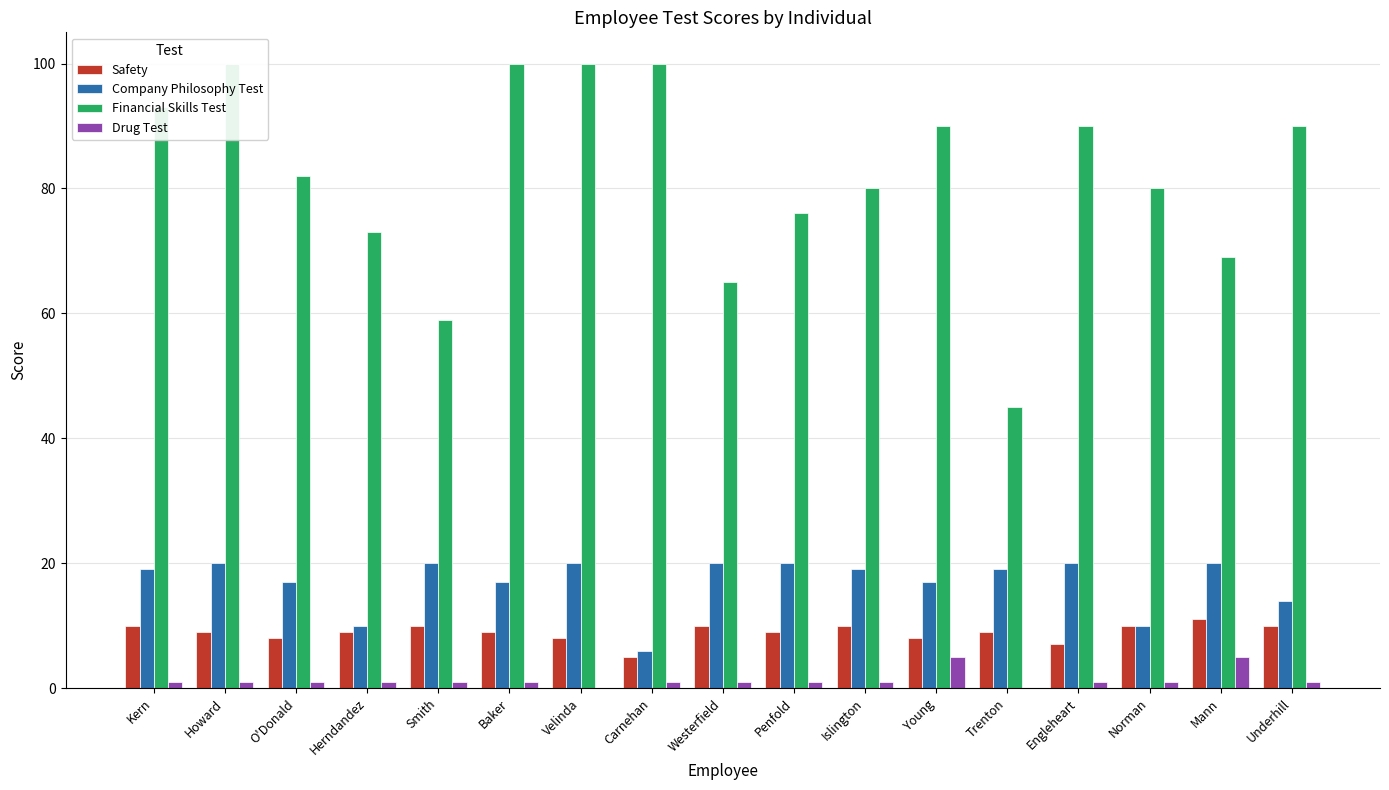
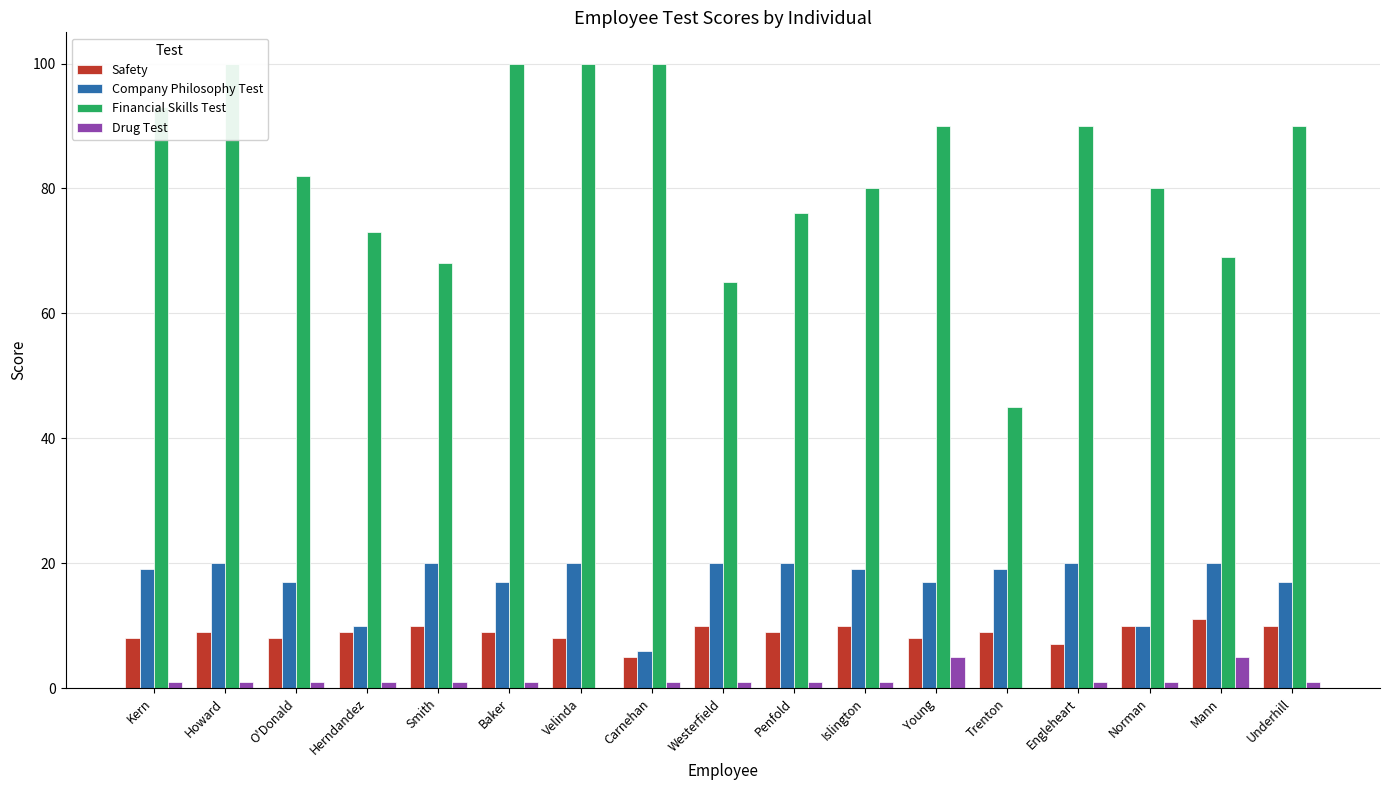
  {
    "Safety": {
-     "Kern": 10,
+     "Kern": 8,
      "Howard": 9,
      "O'Donald": 8,
      "Herndandez": 9,
      "Smith": 10,
      "Baker": 9,
      "Velinda": 8,
      "Carnehan": 5,
      "Westerfield": 10,
      "Penfold": 9,
      "Islington": 10,
      "Young": 8,
      "Trenton": 9,
      "Engleheart": 7,
      "Norman": 10,
      "Mann": 11,
      "Underhill": 10
    },
    "Company Philosophy Test": {
      "Kern": 19,
      "Howard": 20,
      "O'Donald": 17,
      "Herndandez": 10,
      "Smith": 20,
      "Baker": 17,
      "Velinda": 20,
      "Carnehan": 6,
      "Westerfield": 20,
      "Penfold": 20,
      "Islington": 19,
      "Young": 17,
      "Trenton": 19,
      "Engleheart": 20,
      "Norman": 10,
      "Mann": 20,
-     "Underhill": 14
+     "Underhill": 17
    },
    "Financial Skills Test": {
      "O'Donald": 82,
      "Herndandez": 73,
-     "Smith": 59,
+     "Smith": 68,
      "Baker": 100,
      "Velinda": 100,
      "Carnehan": 100,
      "Westerfield": 65,
      "Penfold": 76,
      "Islington": 80,
      "Young": 90,
      "Trenton": 45,
      "Engleheart": 90,
      "Norman": 80,
      "Mann": 69,
      "Underhill": 90
    },
    "Drug Test": {
      "Kern": 1,
      "Howard": 1,
      "O'Donald": 1,
      "Herndandez": 1,
      "Smith": 1,
      "Baker": 1,
      "Velinda": 0,
      "Carnehan": 1,
      "Westerfield": 1,
      "Penfold": 1,
      "Islington": 1,
      "Young": 5,
      "Trenton": 0,
      "Engleheart": 1,
      "Norman": 1,
      "Mann": 5,
      "Underhill": 1
    }
  }
